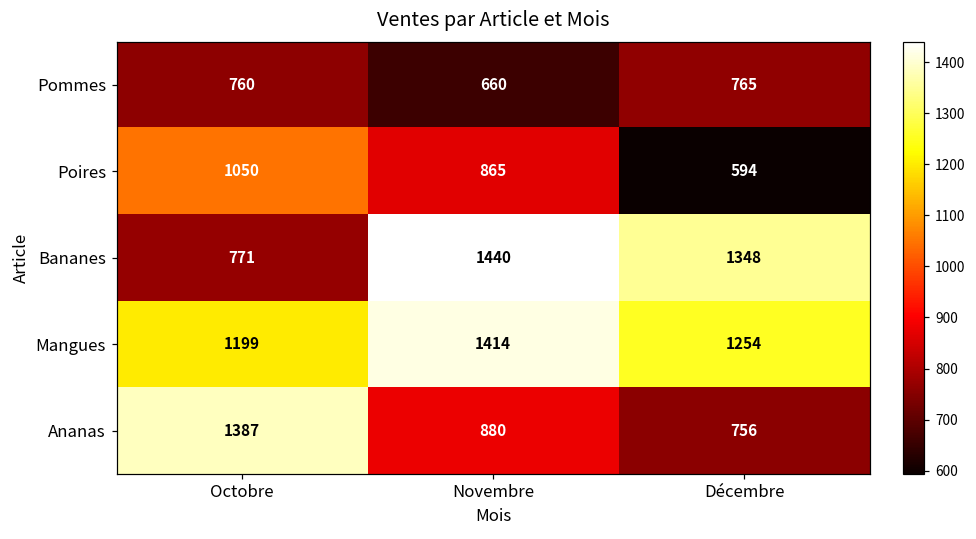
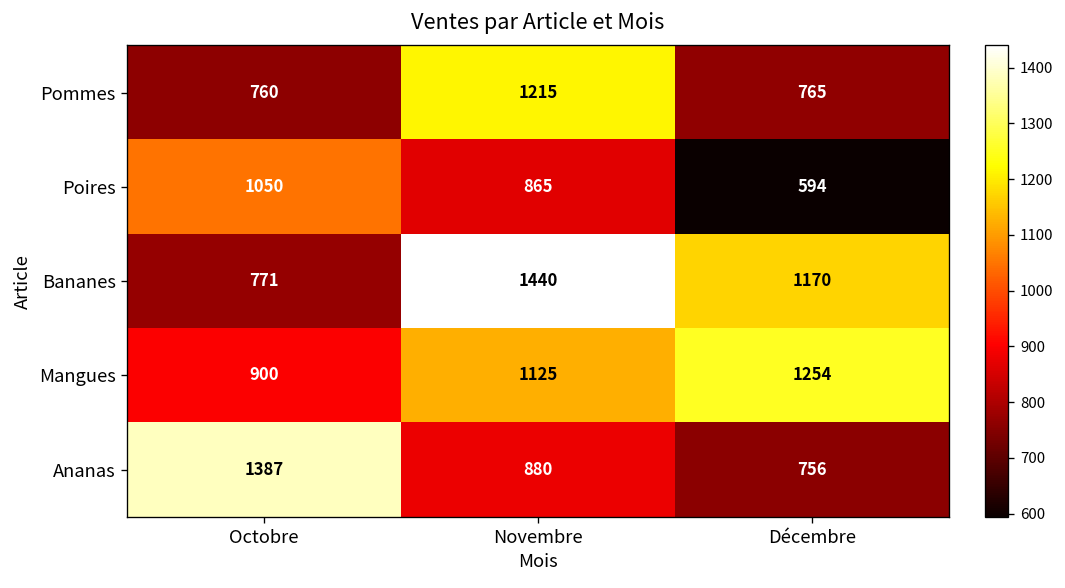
  {
    "Pommes": {
      "Octobre": 760,
-     "Novembre": 660,
+     "Novembre": 1215,
      "Décembre": 765
    },
    "Poires": {
      "Octobre": 1050,
      "Novembre": 865,
      "Décembre": 594
    },
    "Bananes": {
      "Octobre": 771,
      "Novembre": 1440,
-     "Décembre": 1348
+     "Décembre": 1170
    },
    "Mangues": {
-     "Octobre": 1199,
-     "Novembre": 1414,
+     "Octobre": 900,
+     "Novembre": 1125,
      "Décembre": 1254
    },
    "Ananas": {
      "Octobre": 1387,
      "Novembre": 880,
      "Décembre": 756
    }
  }
